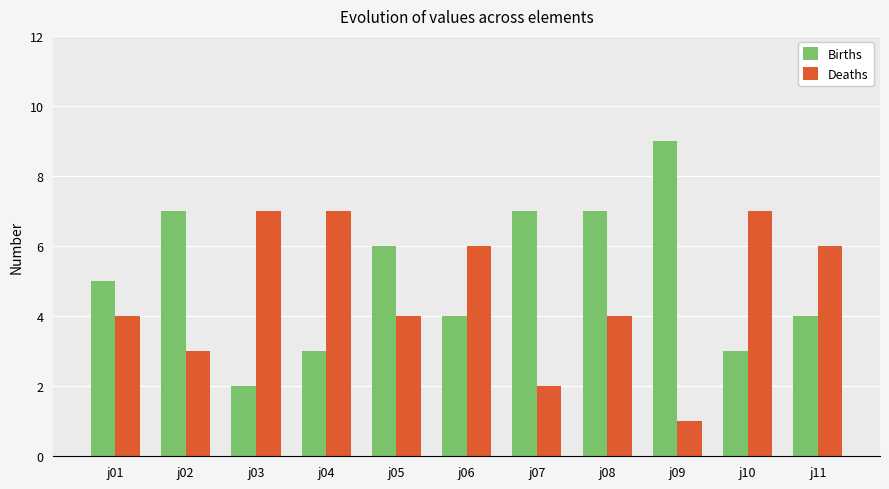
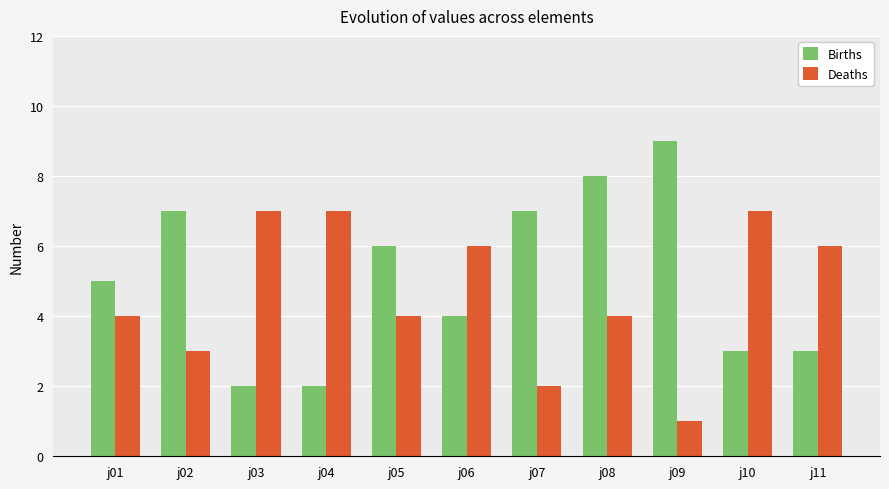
  {
    "Births": {
      "j01": 5,
      "j02": 7,
      "j03": 2,
-     "j04": 3,
+     "j04": 2,
      "j05": 6,
      "j06": 4,
      "j07": 7,
-     "j08": 7,
+     "j08": 8,
      "j09": 9,
      "j10": 3,
-     "j11": 4
+     "j11": 3
    },
    "Deaths": {
      "j01": 4,
      "j02": 3,
      "j03": 7,
      "j04": 7,
      "j05": 4,
      "j06": 6,
      "j07": 2,
      "j08": 4,
      "j09": 1,
      "j10": 7,
      "j11": 6
    }
  }
